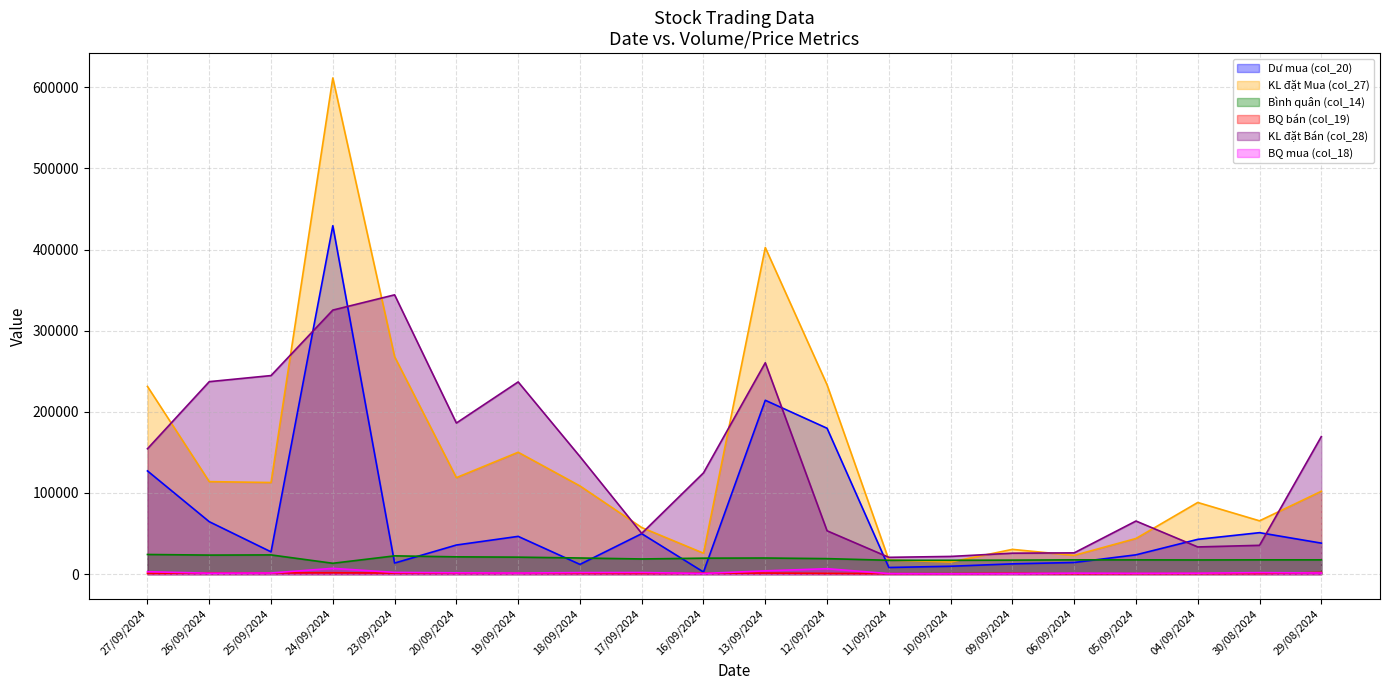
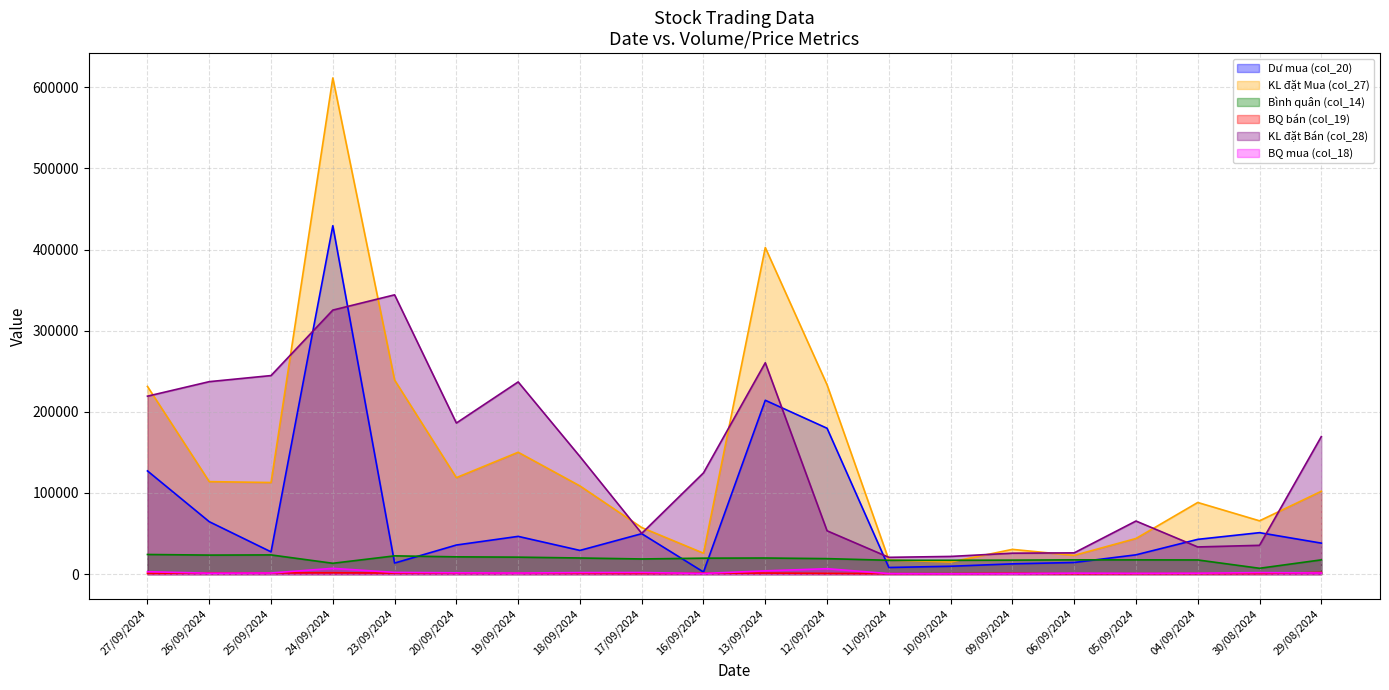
  {
    "Dư mua (col_20)": {
      "27/09/2024": 130000,
      "26/09/2024": 60000,
      "25/09/2024": 30000,
      "24/09/2024": 430000,
      "23/09/2024": 10000,
      "20/09/2024": 40000,
      "19/09/2024": 50000,
-     "18/09/2024": 10000,
+     "18/09/2024": 30000,
      "13/09/2024": 210000,
      "12/09/2024": 180000,
      "11/09/2024": 10000,
      "10/09/2024": 10000,
      "09/09/2024": 10000,
      "06/09/2024": 10000,
      "05/09/2024": 20000,
      "04/09/2024": 40000,
      "30/08/2024": 50000,
      "29/08/2024": 40000
    },
    "KL đặt Mua (col_27)": {
      "27/09/2024": 230000,
      "26/09/2024": 110000,
      "25/09/2024": 110000,
      "24/09/2024": 610000,
-     "23/09/2024": 270000,
+     "23/09/2024": 240000,
      "20/09/2024": 120000,
      "19/09/2024": 150000,
      "18/09/2024": 110000,
      "17/09/2024": 60000,
      "16/09/2024": 30000,
      "13/09/2024": 400000,
      "12/09/2024": 230000,
      "09/09/2024": 30000,
      "05/09/2024": 40000,
      "04/09/2024": 90000,
      "30/08/2024": 70000,
      "29/08/2024": 100000
    },
    "Bình quân (col_14)": {
      "27/09/2024": 20000,
      "26/09/2024": 20000,
      "25/09/2024": 20000,
      "24/09/2024": 10000,
      "23/09/2024": 20000,
      "20/09/2024": 20000,
      "19/09/2024": 20000,
      "18/09/2024": 20000,
      "17/09/2024": 20000,
      "16/09/2024": 20000,
      "13/09/2024": 20000,
      "12/09/2024": 20000,
      "09/09/2024": 20000,
      "06/09/2024": 20000,
      "05/09/2024": 20000,
      "04/09/2024": 20000,
-     "30/08/2024": 20000,
+     "30/08/2024": 10000,
      "29/08/2024": 20000
    },
    "BQ bán (col_19)": {
      "24/09/2024": 0,
      "12/09/2024": 0
    },
    "KL đặt Bán (col_28)": {
-     "27/09/2024": 150000,
+     "27/09/2024": 220000,
      "26/09/2024": 240000,
      "25/09/2024": 240000,
      "24/09/2024": 330000,
      "23/09/2024": 340000,
      "20/09/2024": 190000,
      "19/09/2024": 240000,
      "18/09/2024": 140000,
      "16/09/2024": 120000,
      "13/09/2024": 260000,
      "12/09/2024": 50000,
      "11/09/2024": 20000,
      "10/09/2024": 20000,
      "09/09/2024": 30000,
      "05/09/2024": 70000,
      "04/09/2024": 30000,
      "30/08/2024": 40000,
      "29/08/2024": 170000
    },
    "BQ mua (col_18)": {
      "24/09/2024": 10000,
      "12/09/2024": 10000
    }
  }
